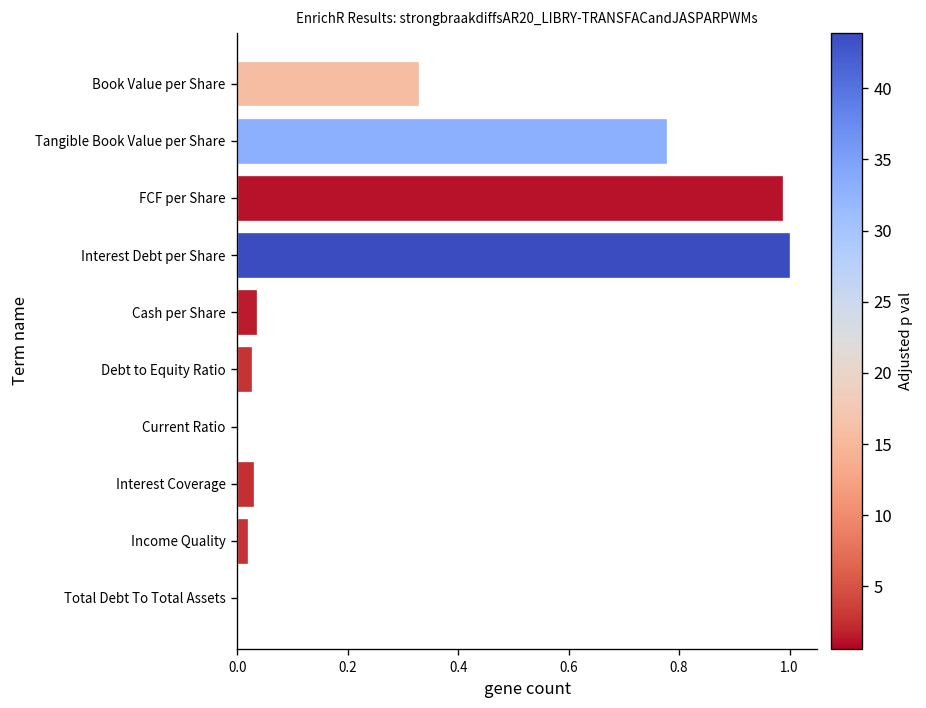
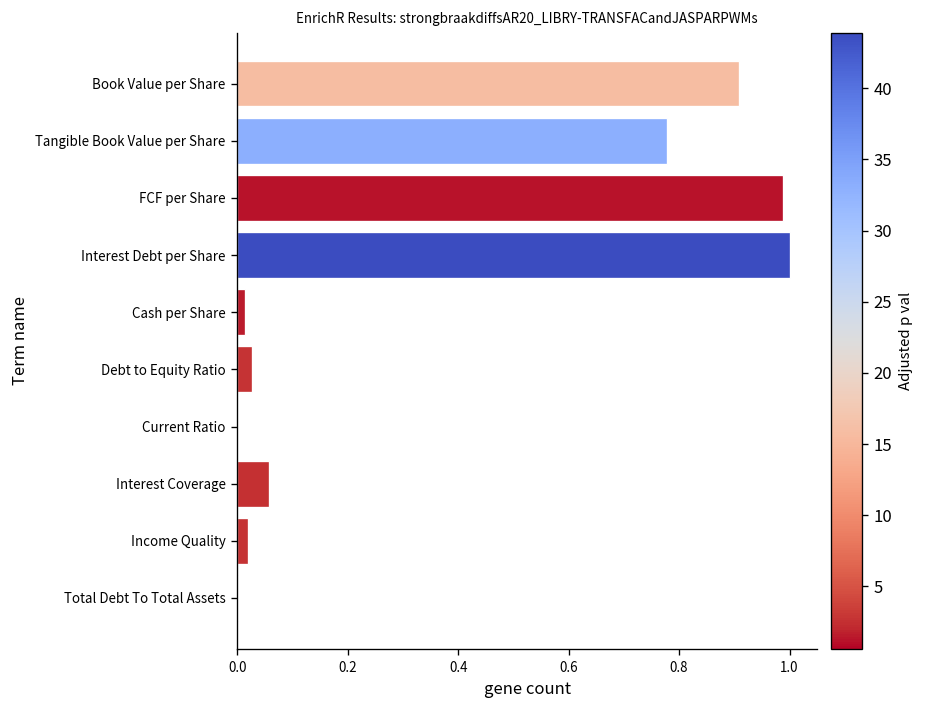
  {
-   "Book Value per Share": 0.33,
+   "Book Value per Share": 0.91,
    "Tangible Book Value per Share": 0.78,
    "FCF per Share": 0.99,
    "Interest Debt per Share": 1.00,
-   "Cash per Share": 0.04,
+   "Cash per Share": 0.01,
    "Debt to Equity Ratio": 0.03,
    "Current Ratio": 0.00,
-   "Interest Coverage": 0.03,
+   "Interest Coverage": 0.06,
    "Income Quality": 0.02
  }
